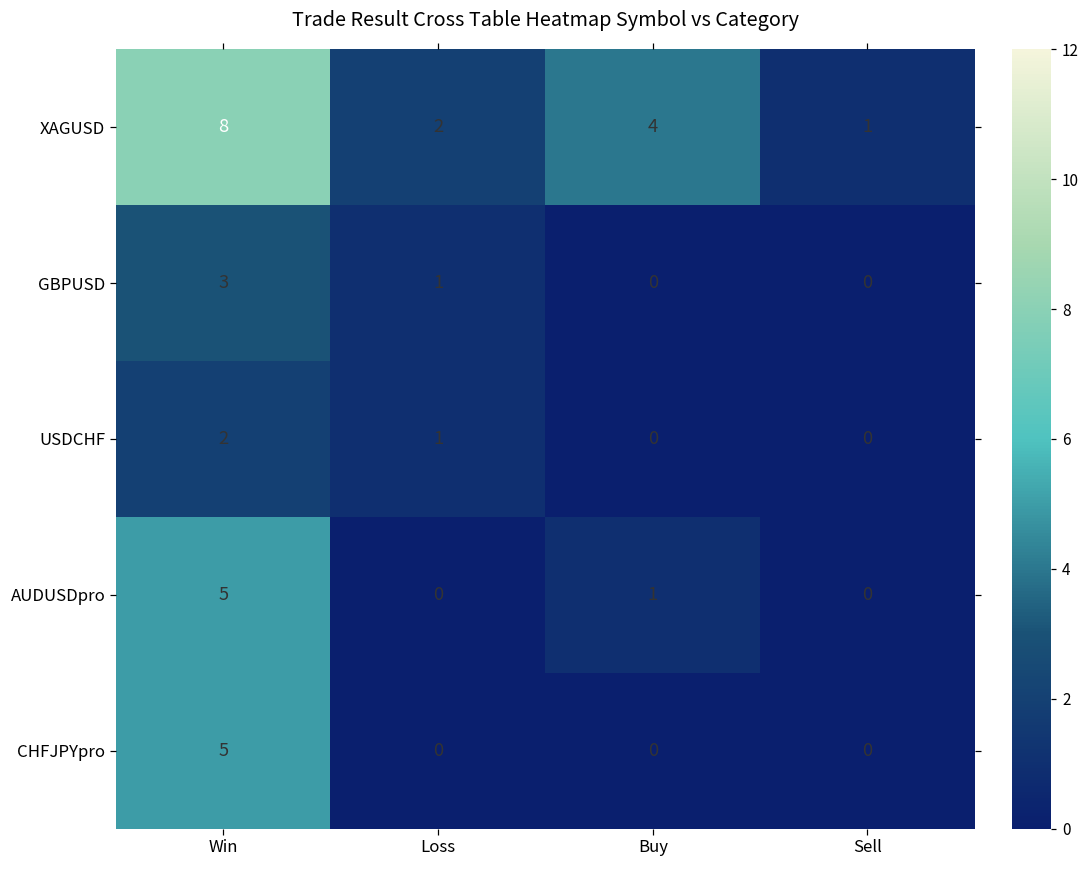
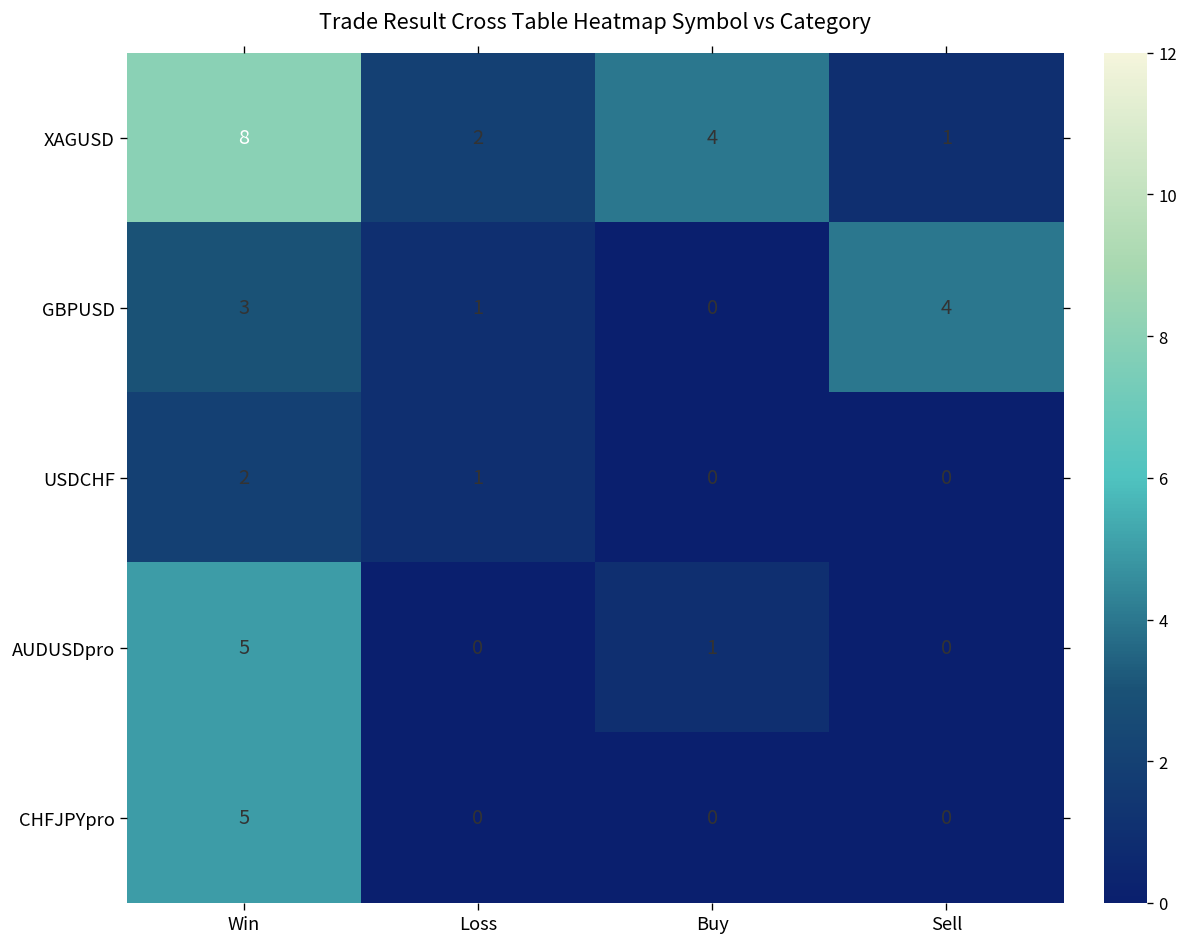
  {
    "XAGUSD": {
      "Win": 8,
      "Loss": 2,
      "Buy": 4,
      "Sell": 1
    },
    "GBPUSD": {
      "Win": 3,
      "Loss": 1,
      "Buy": 0,
-     "Sell": 0
+     "Sell": 4
    },
    "USDCHF": {
      "Win": 2,
      "Loss": 1,
      "Buy": 0,
      "Sell": 0
    },
    "AUDUSDpro": {
      "Win": 5,
      "Loss": 0,
      "Buy": 1,
      "Sell": 0
    },
    "CHFJPYpro": {
      "Win": 5,
      "Loss": 0,
      "Buy": 0,
      "Sell": 0
    }
  }
